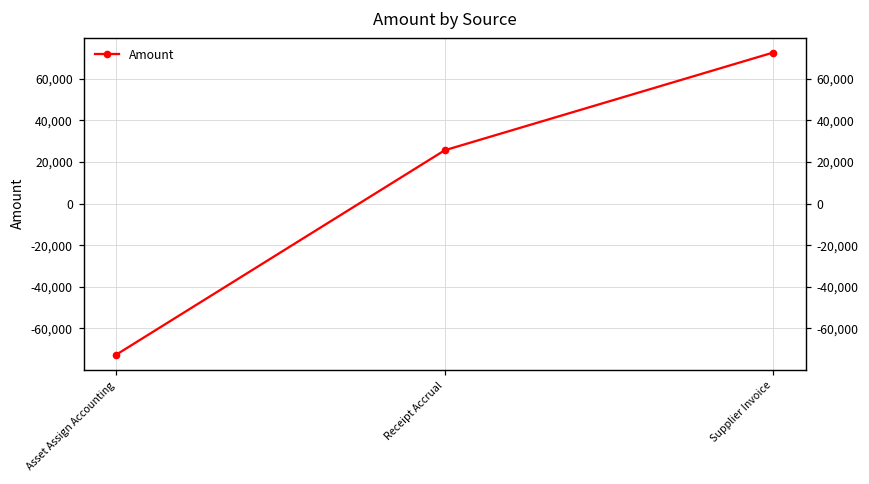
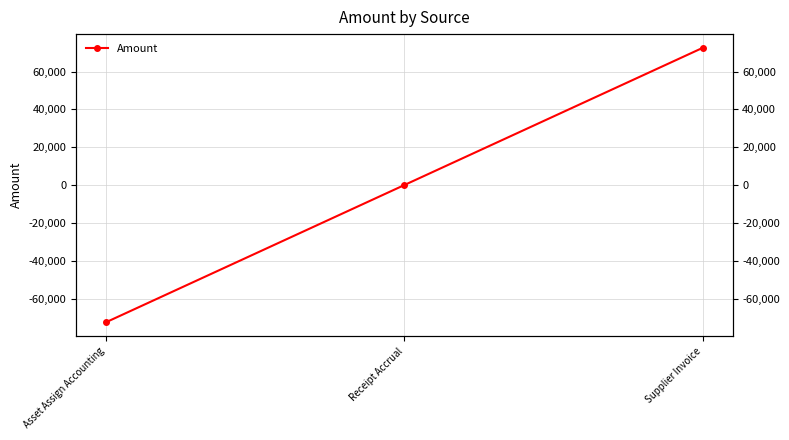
  {
    "Asset Assign Accounting": "-73,000",
-   "Receipt Accrual": "26,000",
+   "Receipt Accrual": "0",
    "Supplier Invoice": "73,000"
  }
